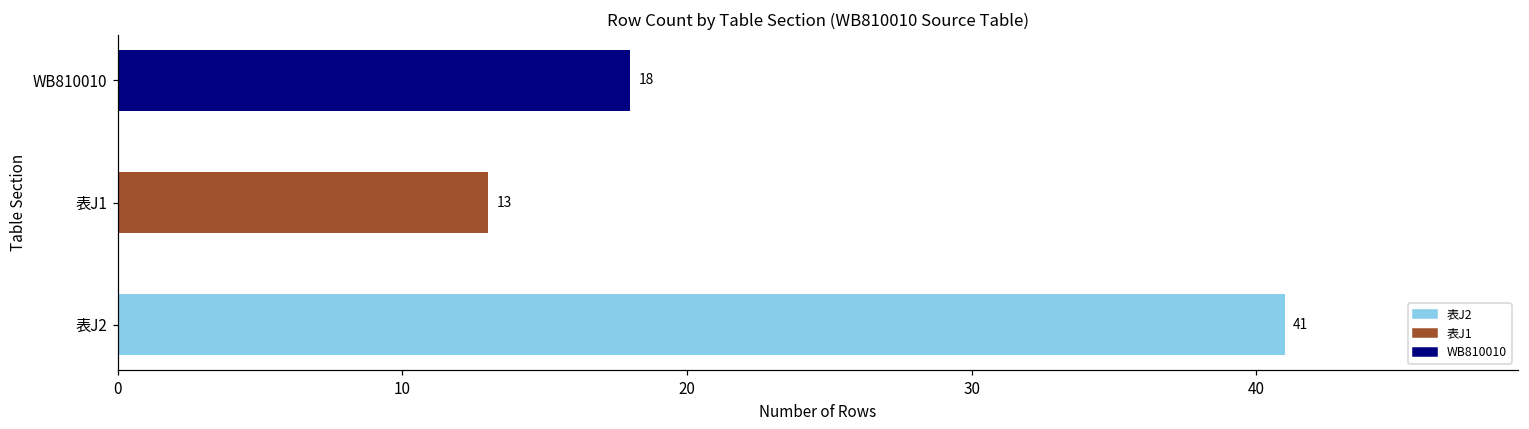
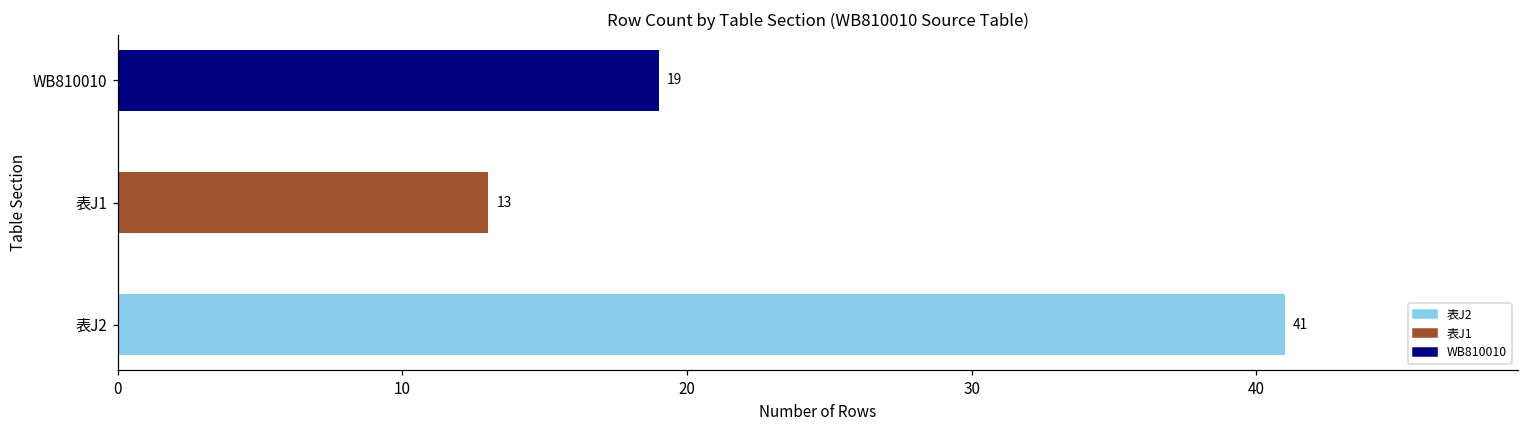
  {
-   "WB810010": 18,
+   "WB810010": 19,
    "表J1": 13,
    "表J2": 41
  }
